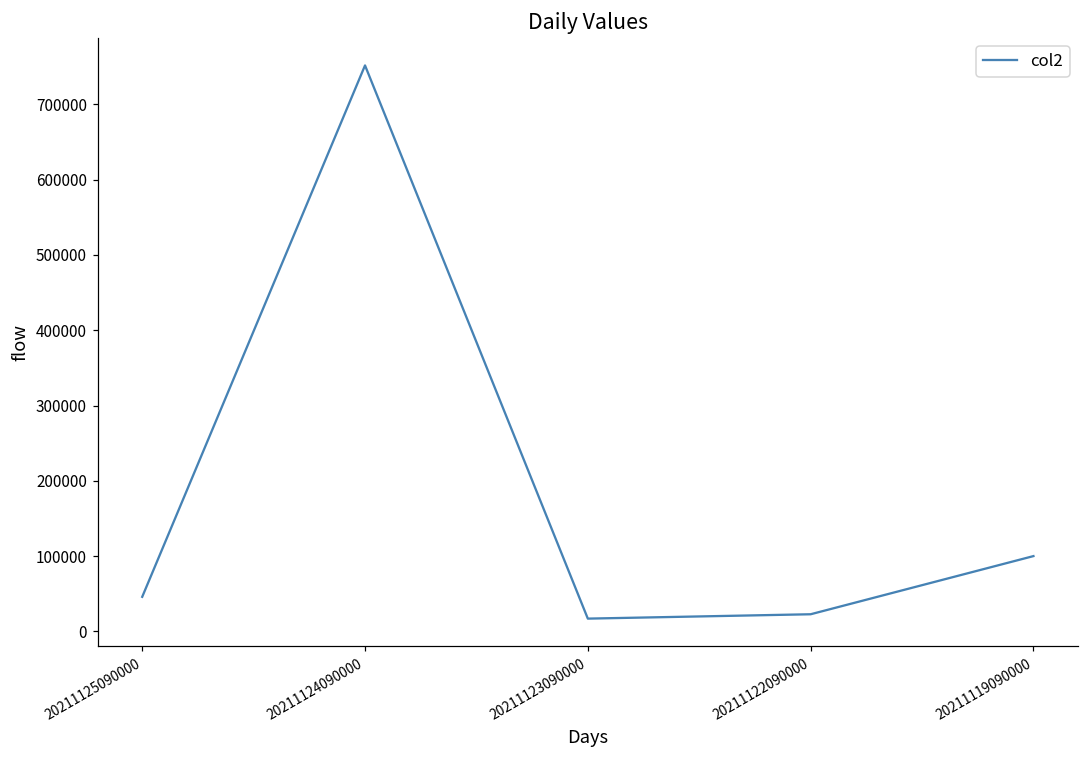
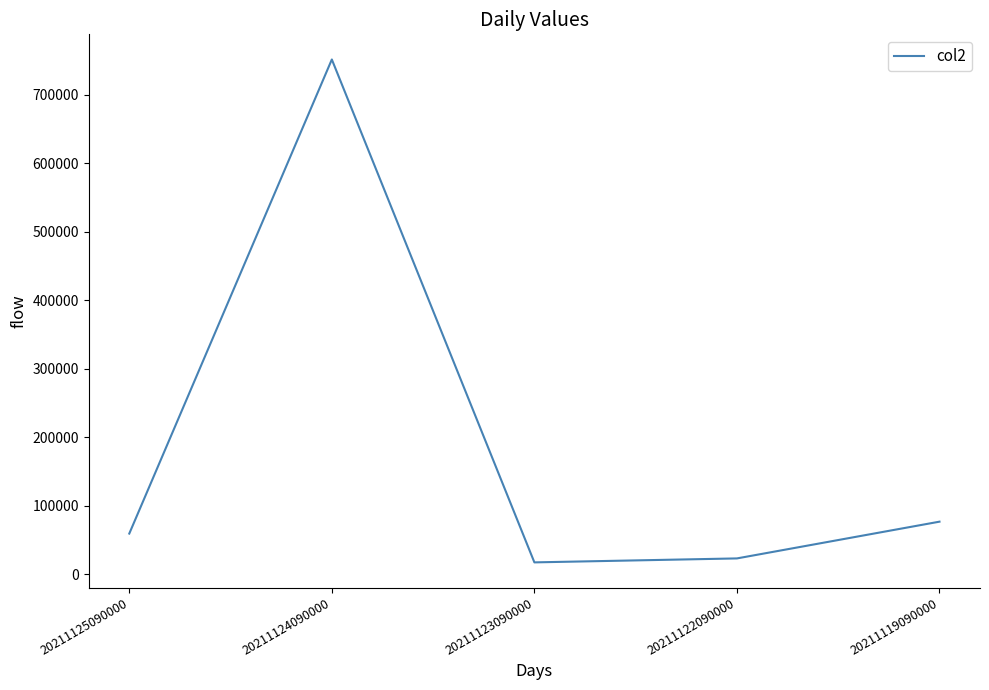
  {
-   "20211125090000": 50000,
+   "20211125090000": 60000,
    "20211124090000": 750000,
    "20211123090000": 20000,
    "20211122090000": 20000,
-   "20211119090000": 100000
+   "20211119090000": 80000
  }
